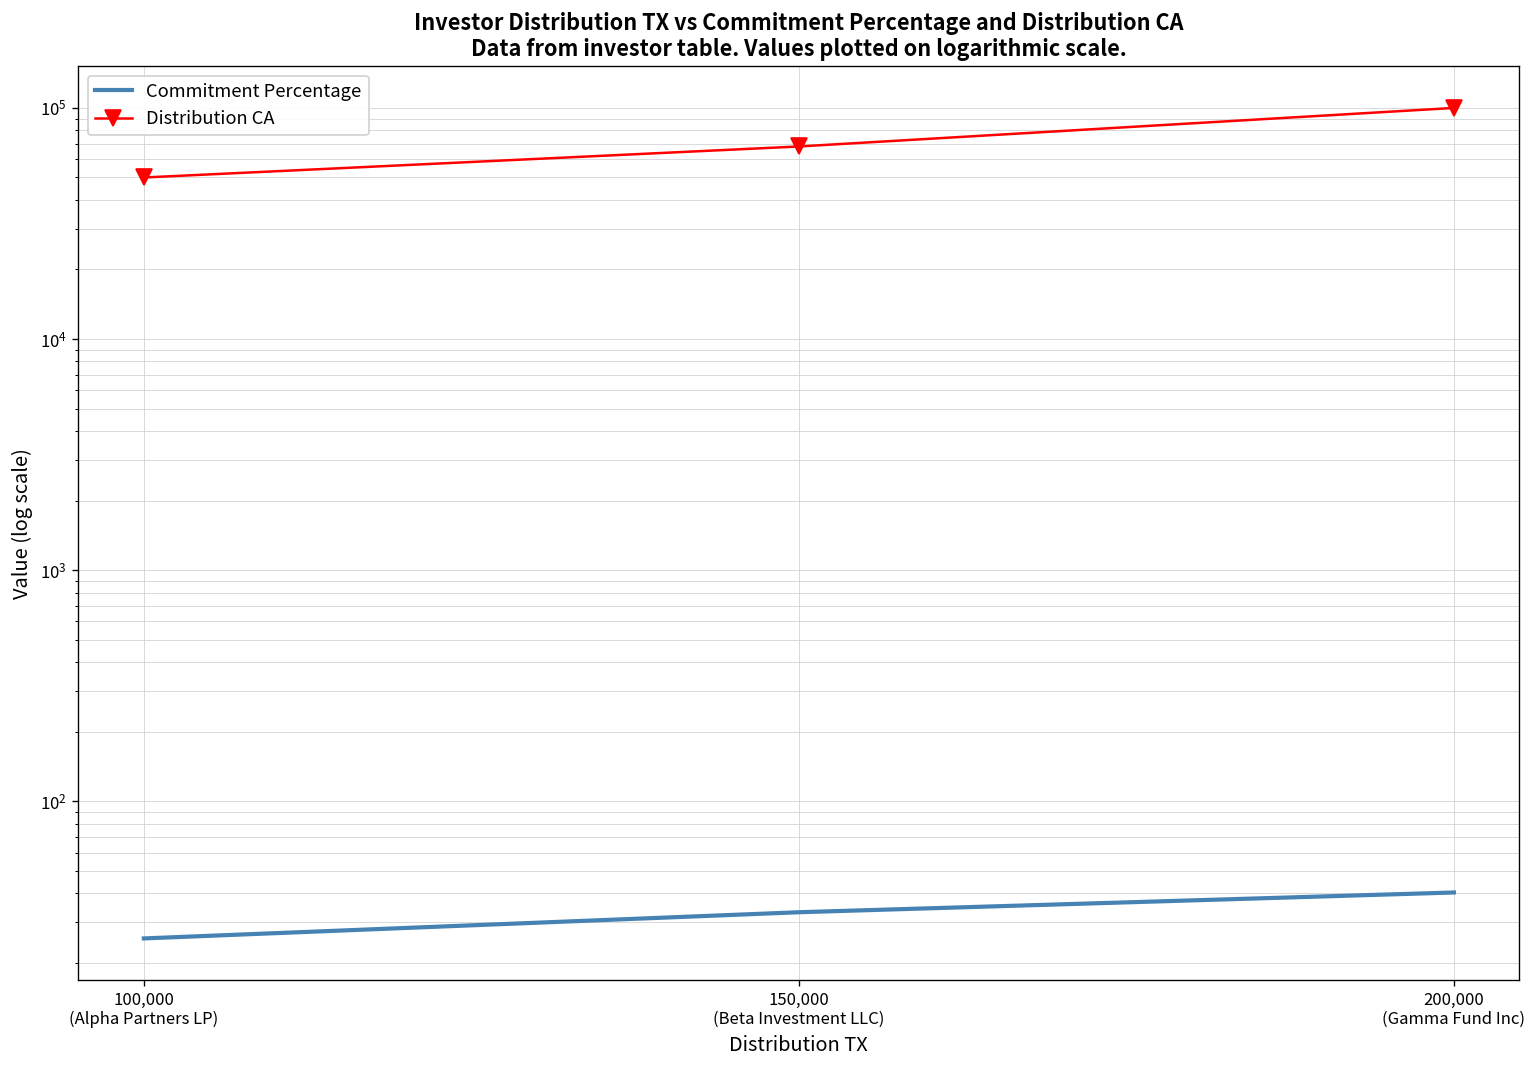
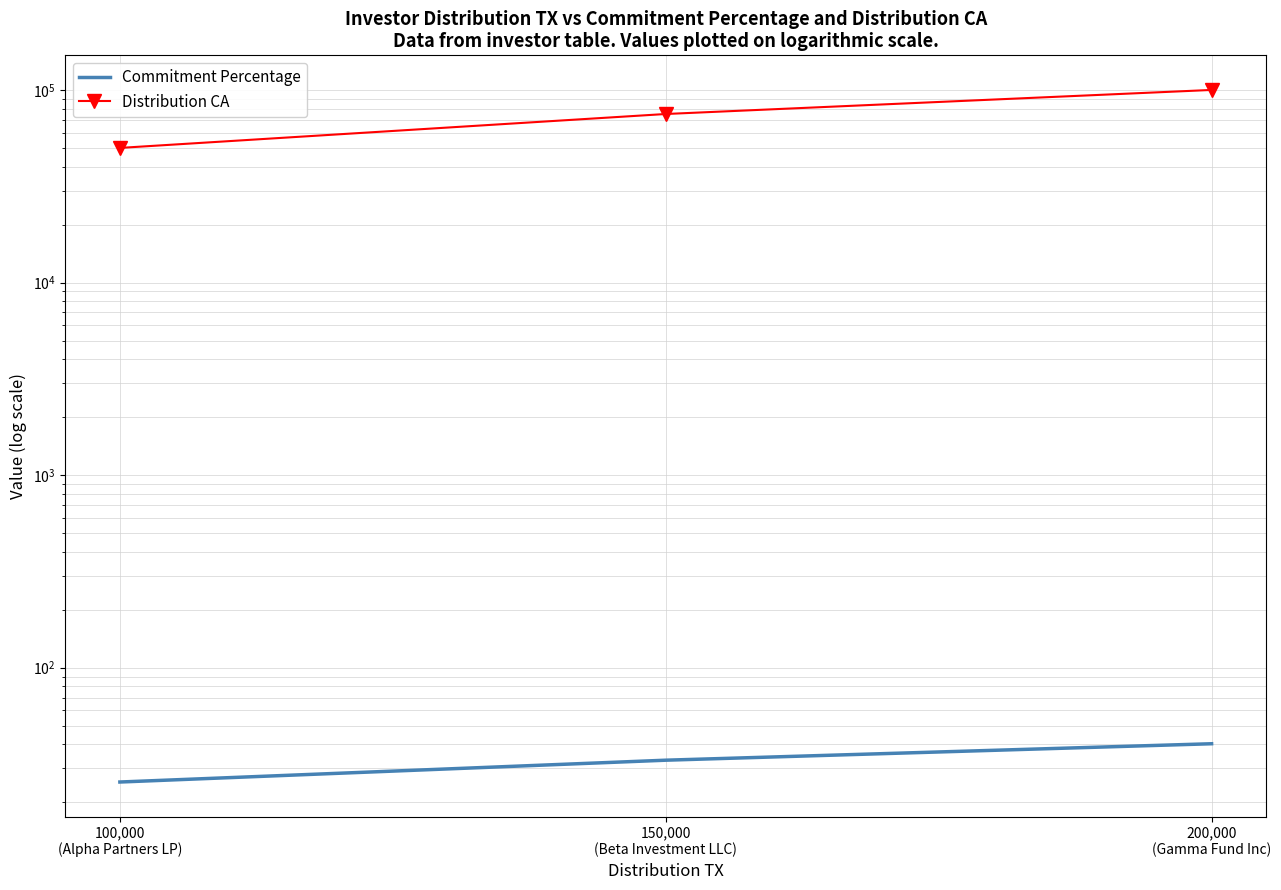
  {
    "Commitment Percentage": {
      "100,000 (Alpha Partners LP)": 26,
      "150,000 (Beta Investment LLC)": 33,
      "200,000 (Gamma Fund Inc)": 40
    },
    "Distribution CA": {
      "100,000 (Alpha Partners LP)": 50000,
-     "150,000 (Beta Investment LLC)": 68000,
+     "150,000 (Beta Investment LLC)": 75000,
      "200,000 (Gamma Fund Inc)": 100000
    }
  }
